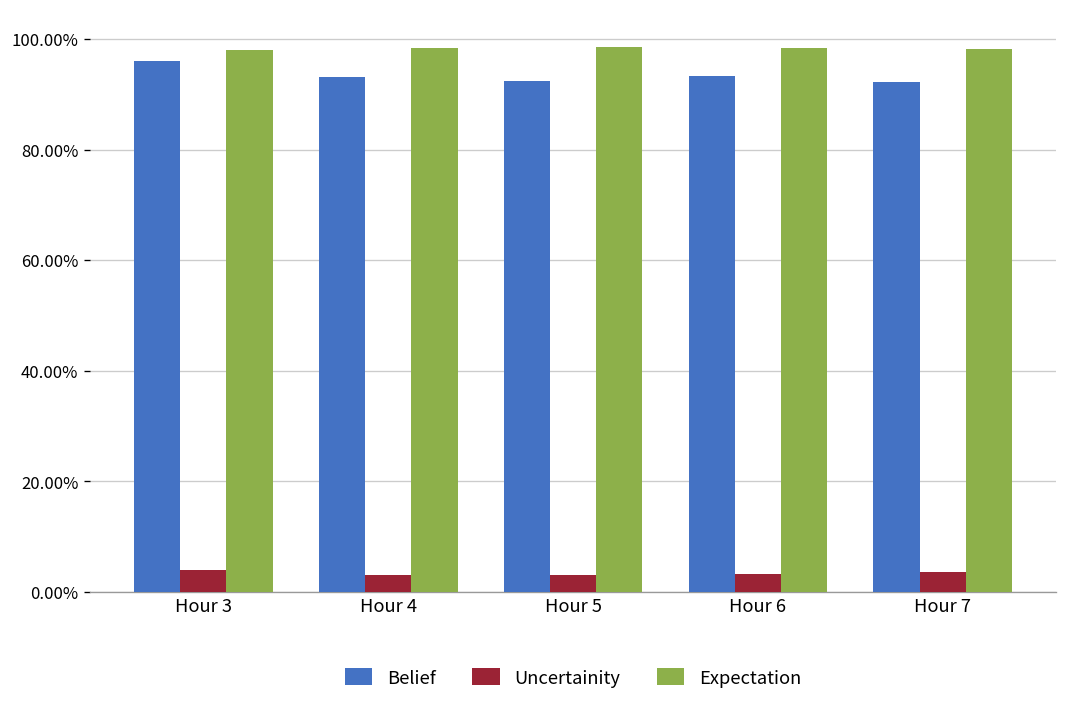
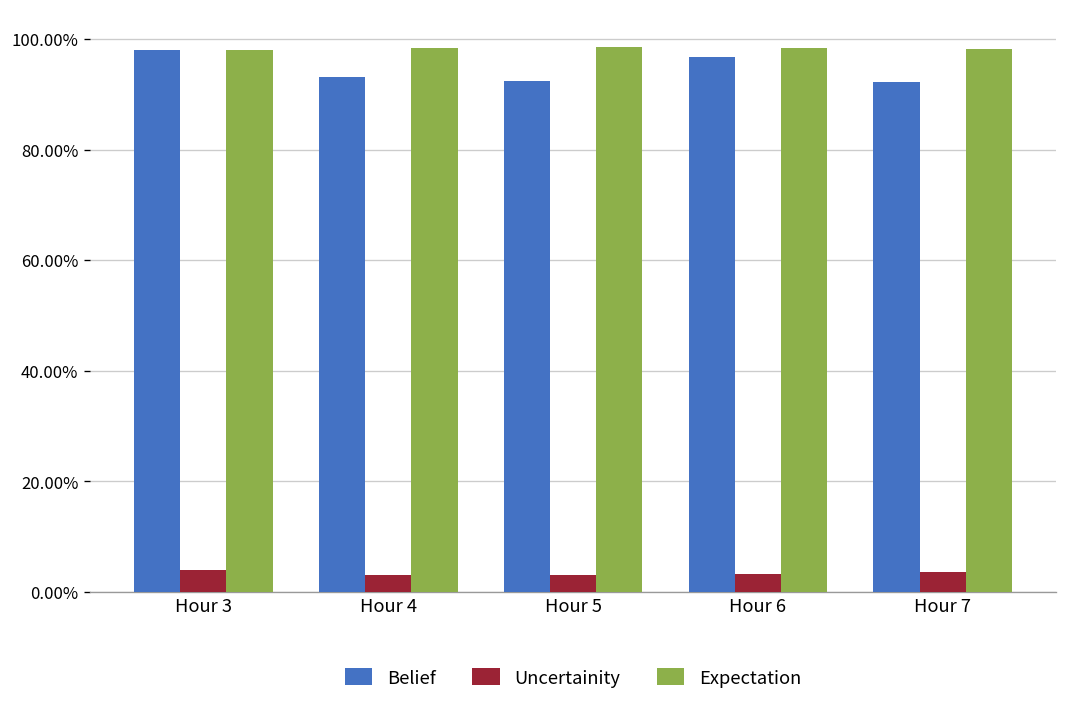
  {
    "Belief": {
-     "Hour 3": "96%",
+     "Hour 3": "98%",
      "Hour 4": "93%",
      "Hour 5": "92%",
-     "Hour 6": "93%",
+     "Hour 6": "97%",
      "Hour 7": "92%"
    },
    "Uncertainity": {
      "Hour 3": "4%",
      "Hour 4": "3%",
      "Hour 5": "3%",
      "Hour 6": "3%",
      "Hour 7": "4%"
    },
    "Expectation": {
      "Hour 3": "98%",
      "Hour 4": "98%",
      "Hour 5": "98%",
      "Hour 6": "98%",
      "Hour 7": "98%"
    }
  }
